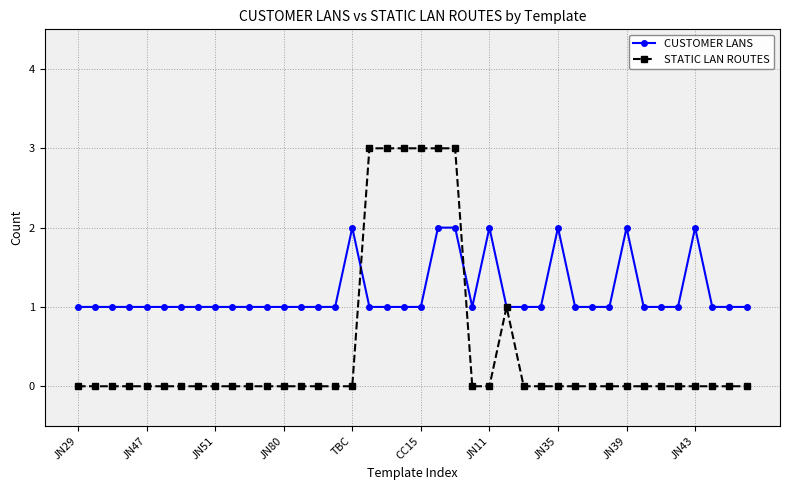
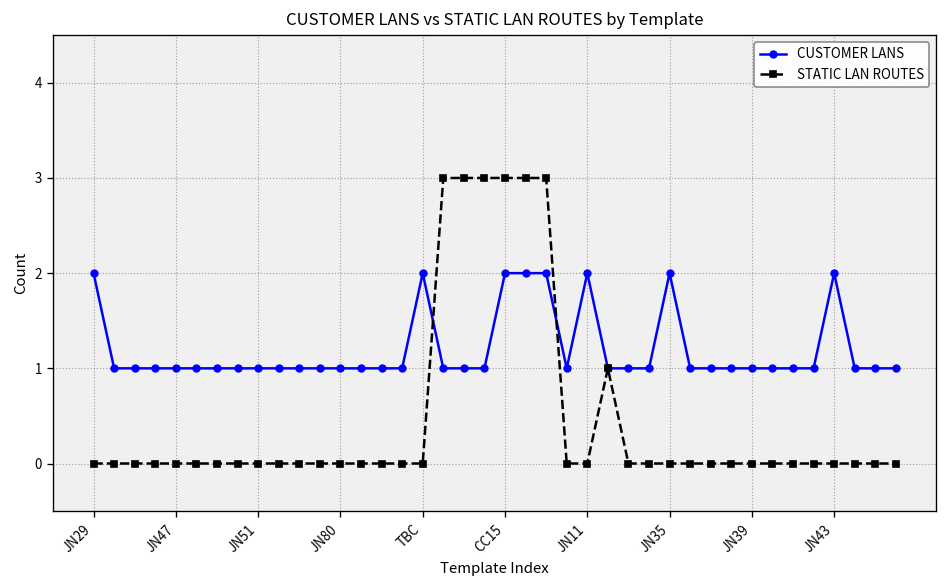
  {
    "CUSTOMER LANS": {
-     "JN29": 1,
+     "JN29": 2,
      "JN47": 1,
      "JN51": 1,
      "JN80": 1,
      "TBC": 2,
-     "CC15": 1,
+     "CC15": 2,
      "JN11": 2,
      "JN35": 2,
-     "JN39": 2,
+     "JN39": 1,
      "JN43": 2
    },
    "STATIC LAN ROUTES": {
      "JN29": 0,
      "JN47": 0,
      "JN51": 0,
      "JN80": 0,
      "TBC": 0,
      "CC15": 3,
      "JN11": 0,
      "JN35": 0,
      "JN39": 0,
      "JN43": 0
    }
  }
